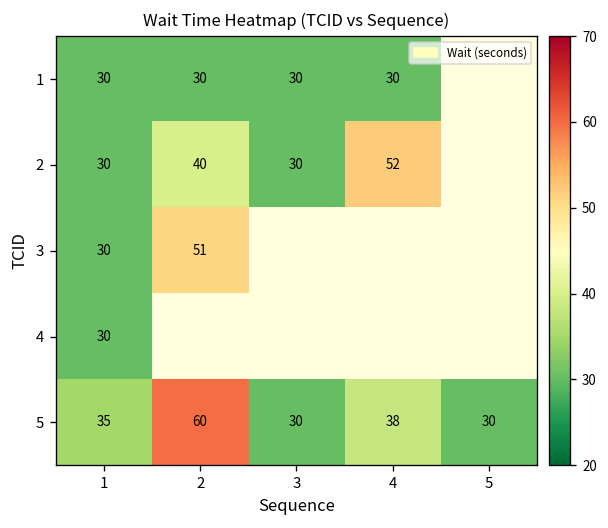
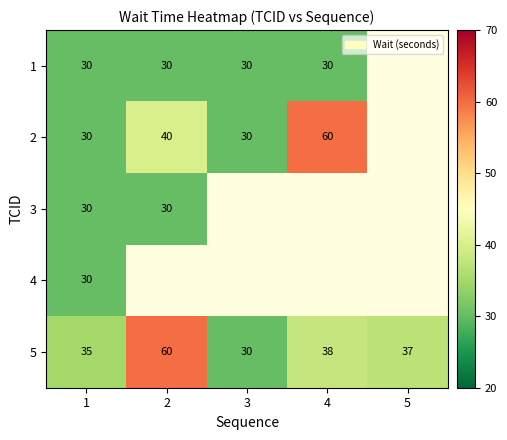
  {
    "1": {
      "1": 30,
      "2": 30,
      "3": 30,
      "4": 30
    },
    "2": {
      "1": 30,
      "2": 40,
      "3": 30,
-     "4": 52
+     "4": 60
    },
    "3": {
      "1": 30,
-     "2": 51
+     "2": 30
    },
    "4": {
      "1": 30
    },
    "5": {
      "1": 35,
      "2": 60,
      "3": 30,
      "4": 38,
-     "5": 30
+     "5": 37
    }
  }
